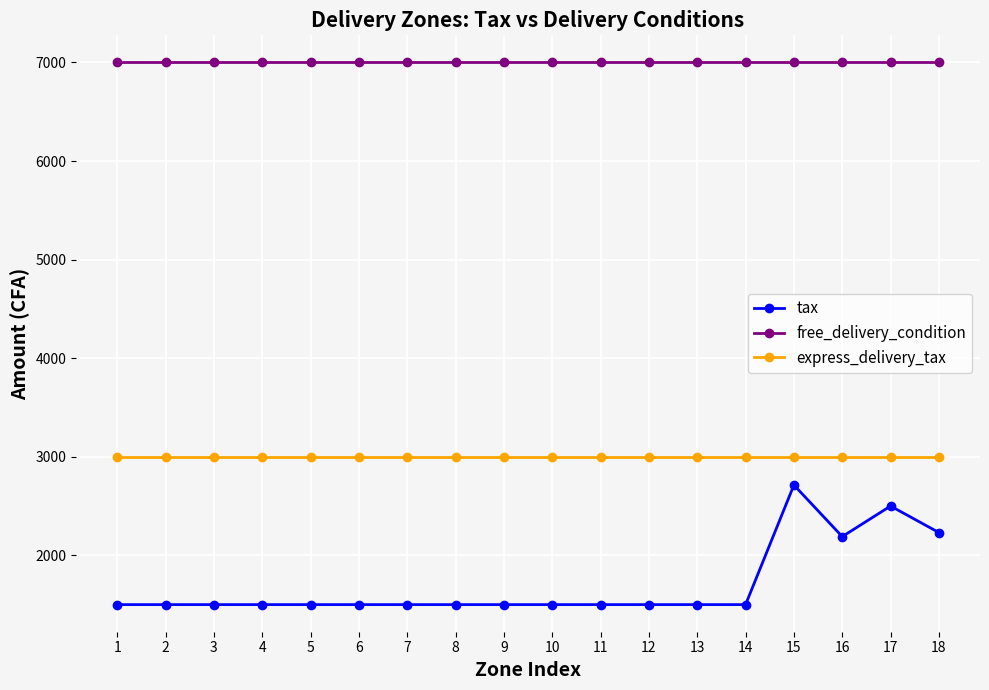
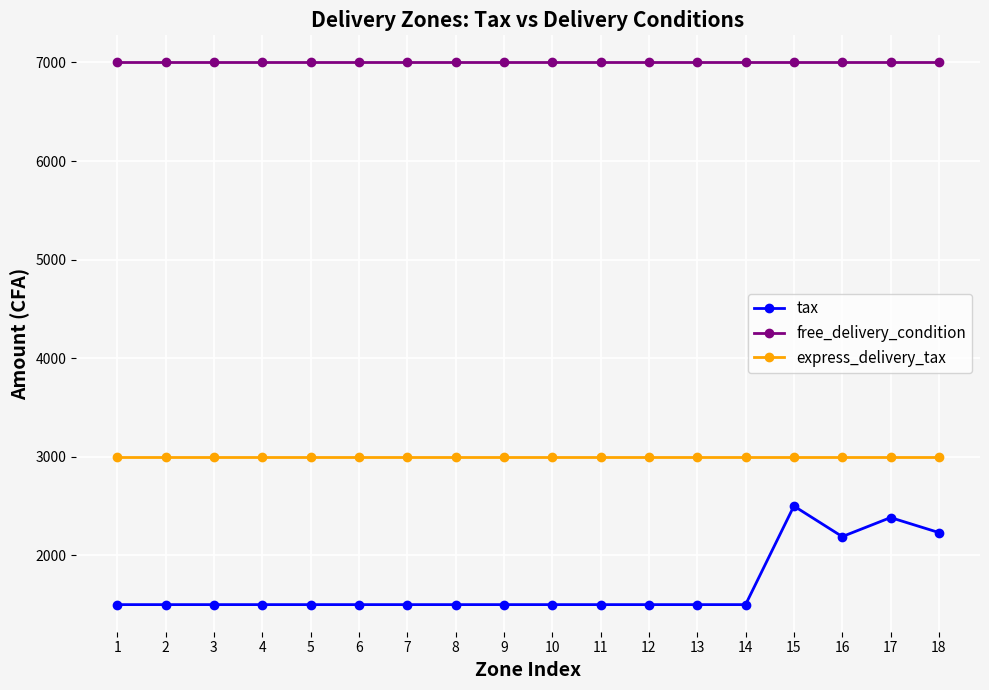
  {
    "tax": {
      "1": 1500,
      "2": 1500,
      "3": 1500,
      "4": 1500,
      "5": 1500,
      "6": 1500,
      "7": 1500,
      "8": 1500,
      "9": 1500,
      "10": 1500,
      "11": 1500,
      "12": 1500,
      "13": 1500,
      "14": 1500,
-     "15": 2700,
+     "15": 2500,
      "16": 2200,
-     "17": 2500,
+     "17": 2400,
      "18": 2200
    },
    "free_delivery_condition": {
      "1": 7000,
      "2": 7000,
      "3": 7000,
      "4": 7000,
      "5": 7000,
      "6": 7000,
      "7": 7000,
      "8": 7000,
      "9": 7000,
      "10": 7000,
      "11": 7000,
      "12": 7000,
      "13": 7000,
      "14": 7000,
      "15": 7000,
      "16": 7000,
      "17": 7000,
      "18": 7000
    },
    "express_delivery_tax": {
      "1": 3000,
      "2": 3000,
      "3": 3000,
      "4": 3000,
      "5": 3000,
      "6": 3000,
      "7": 3000,
      "8": 3000,
      "9": 3000,
      "10": 3000,
      "11": 3000,
      "12": 3000,
      "13": 3000,
      "14": 3000,
      "15": 3000,
      "16": 3000,
      "17": 3000,
      "18": 3000
    }
  }
